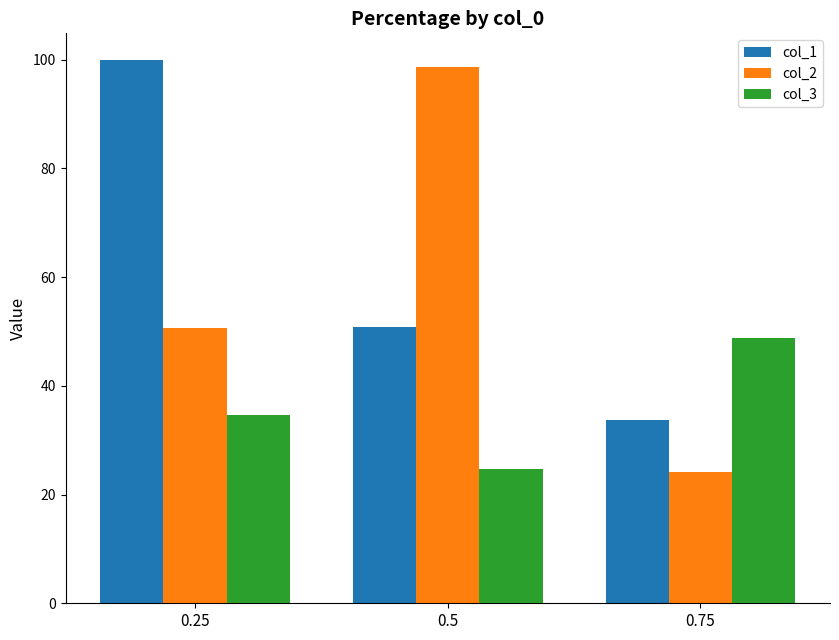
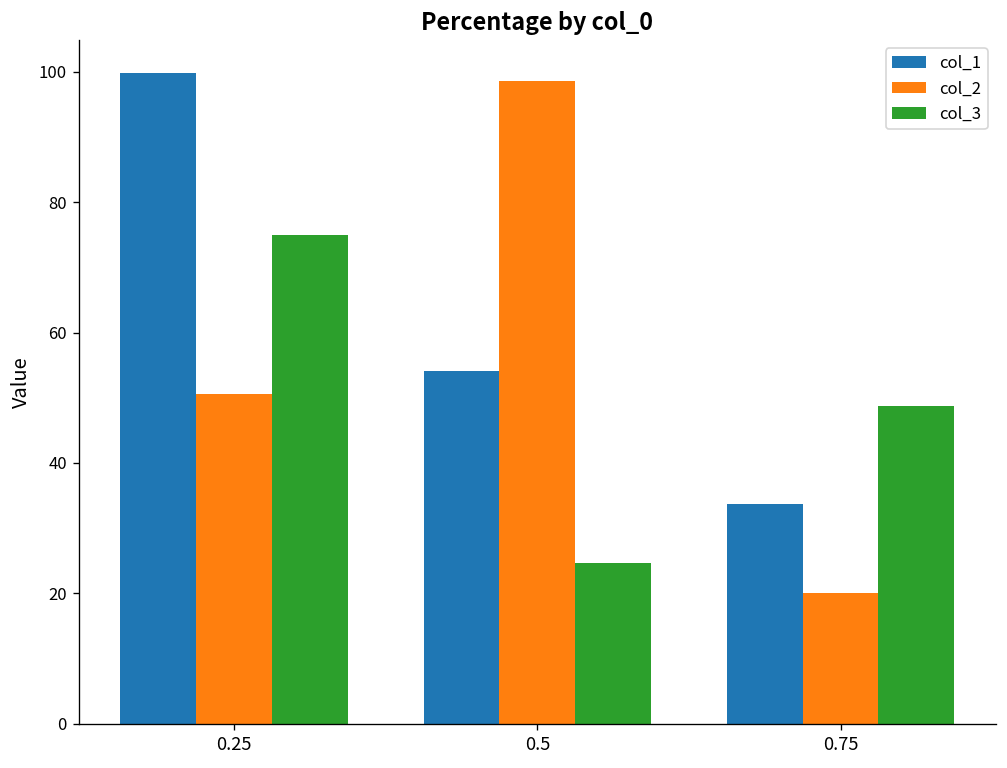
  {
    "col_1": {
      "0.25": 100,
-     "0.5": 51,
+     "0.5": 54,
      "0.75": 34
    },
    "col_2": {
      "0.25": 51,
      "0.5": 99,
-     "0.75": 24
+     "0.75": 20
    },
    "col_3": {
-     "0.25": 35,
+     "0.25": 75,
      "0.5": 25,
      "0.75": 49
    }
  }
